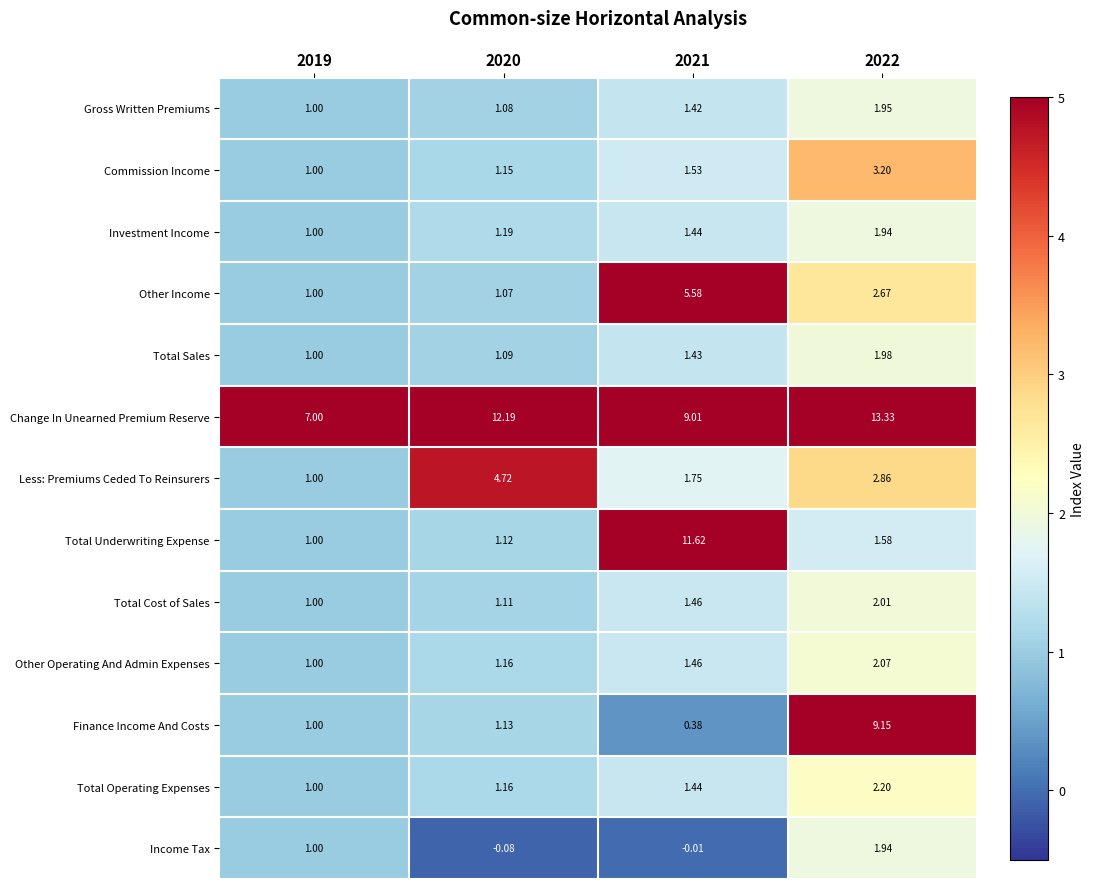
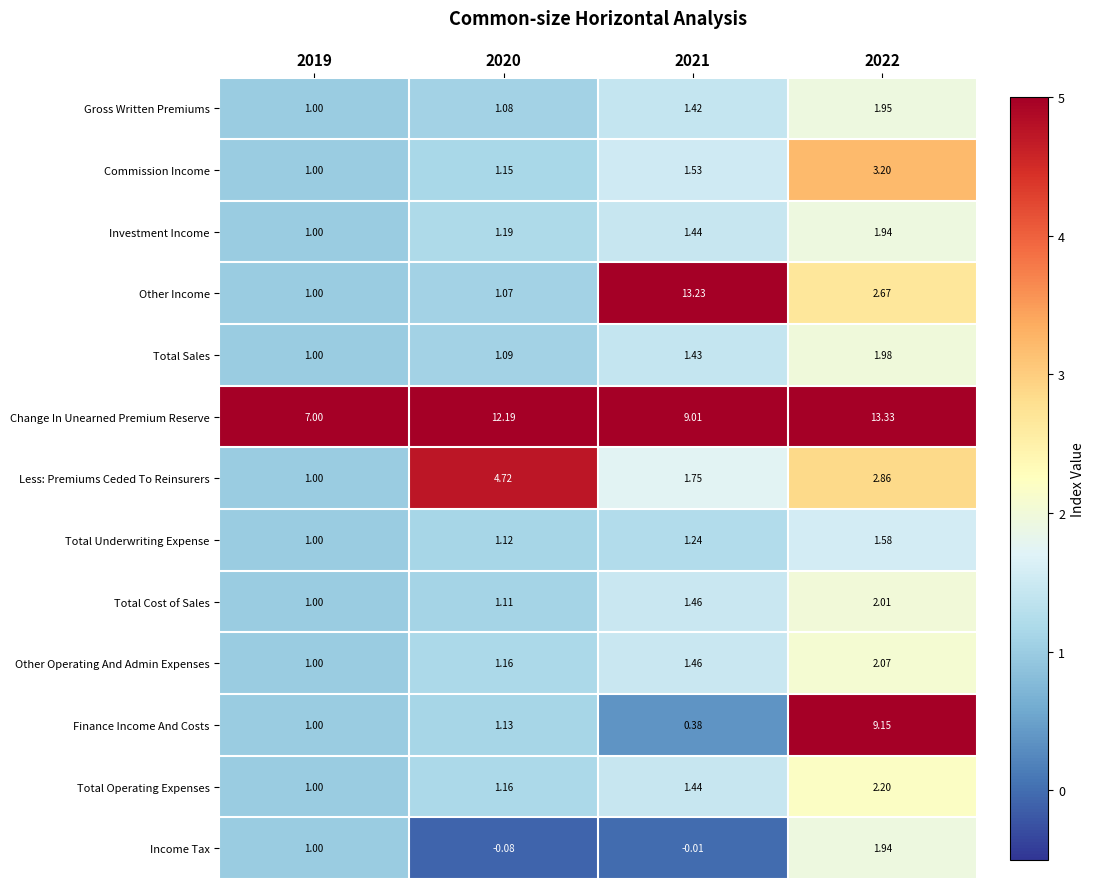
  {
    "Gross Written Premiums": {
      "2019": 1.00,
      "2020": 1.08,
      "2021": 1.42,
      "2022": 1.95
    },
    "Commission Income": {
      "2019": 1.00,
      "2020": 1.15,
      "2021": 1.53,
      "2022": 3.20
    },
    "Investment Income": {
      "2019": 1.00,
      "2020": 1.19,
      "2021": 1.44,
      "2022": 1.94
    },
    "Other Income": {
      "2019": 1.00,
      "2020": 1.07,
-     "2021": 5.58,
+     "2021": 13.23,
      "2022": 2.67
    },
    "Total Sales": {
      "2019": 1.00,
      "2020": 1.09,
      "2021": 1.43,
      "2022": 1.98
    },
    "Change In Unearned Premium Reserve": {
      "2019": 7.00,
      "2020": 12.19,
      "2021": 9.01,
      "2022": 13.33
    },
    "Less: Premiums Ceded To Reinsurers": {
      "2019": 1.00,
      "2020": 4.72,
      "2021": 1.75,
      "2022": 2.86
    },
    "Total Underwriting Expense": {
      "2019": 1.00,
      "2020": 1.12,
-     "2021": 11.62,
+     "2021": 1.24,
      "2022": 1.58
    },
    "Total Cost of Sales": {
      "2019": 1.00,
      "2020": 1.11,
      "2021": 1.46,
      "2022": 2.01
    },
    "Other Operating And Admin Expenses": {
      "2019": 1.00,
      "2020": 1.16,
      "2021": 1.46,
      "2022": 2.07
    },
    "Finance Income And Costs": {
      "2019": 1.00,
      "2020": 1.13,
      "2021": 0.38,
      "2022": 9.15
    },
    "Total Operating Expenses": {
      "2019": 1.00,
      "2020": 1.16,
      "2021": 1.44,
      "2022": 2.20
    },
    "Income Tax": {
      "2019": 1.00,
      "2020": -0.08,
      "2021": -0.01,
      "2022": 1.94
    }
  }
